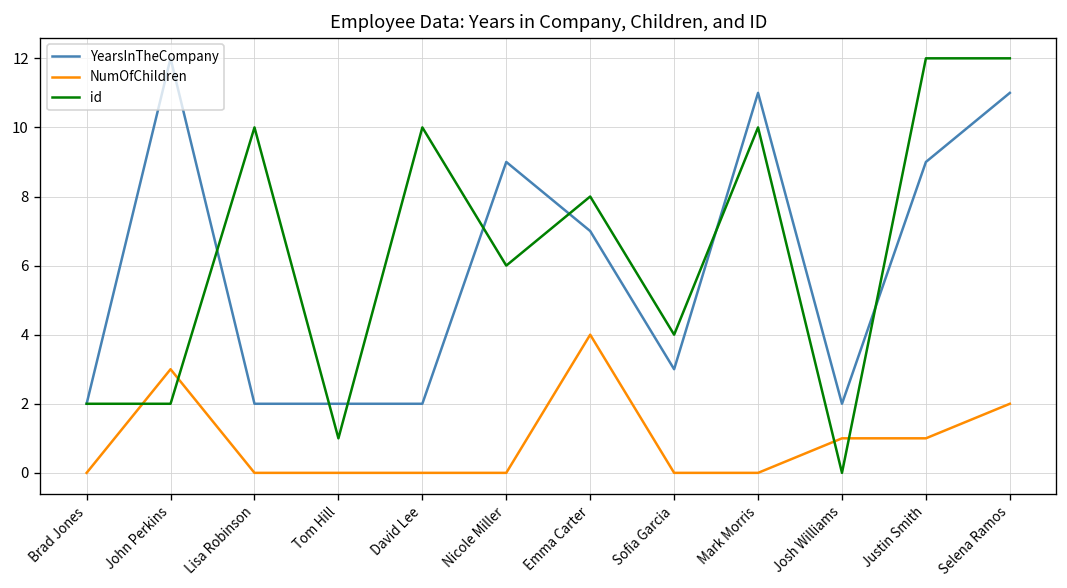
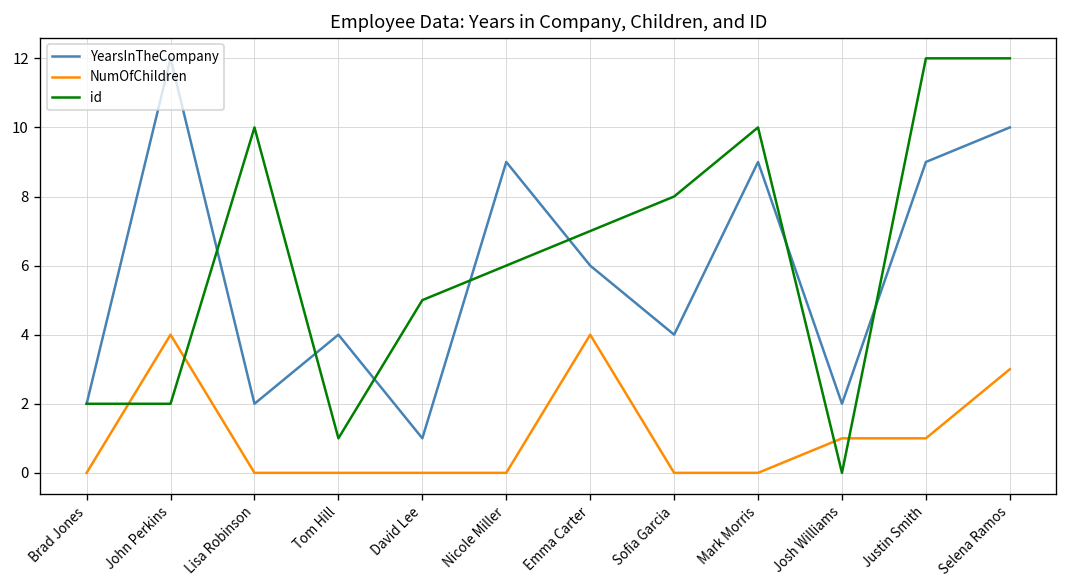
  {
    "YearsInTheCompany": {
      "Lisa Robinson": 2,
-     "Tom Hill": 2,
-     "David Lee": 2,
+     "Tom Hill": 4,
+     "David Lee": 1,
      "Nicole Miller": 9,
-     "Emma Carter": 7,
-     "Sofia Garcia": 3,
-     "Mark Morris": 11,
+     "Emma Carter": 6,
+     "Sofia Garcia": 4,
+     "Mark Morris": 9,
      "Josh Williams": 2,
      "Justin Smith": 9,
-     "Selena Ramos": 11
+     "Selena Ramos": 10
    },
    "NumOfChildren": {
      "Brad Jones": 0,
-     "John Perkins": 3,
+     "John Perkins": 4,
      "Lisa Robinson": 0,
      "Tom Hill": 0,
      "David Lee": 0,
      "Nicole Miller": 0,
      "Emma Carter": 4,
      "Sofia Garcia": 0,
      "Mark Morris": 0,
      "Josh Williams": 1,
      "Justin Smith": 1,
-     "Selena Ramos": 2
+     "Selena Ramos": 3
    },
    "id": {
      "John Perkins": 2,
      "Lisa Robinson": 10,
      "Tom Hill": 1,
-     "David Lee": 10,
+     "David Lee": 5,
      "Nicole Miller": 6,
-     "Emma Carter": 8,
-     "Sofia Garcia": 4,
+     "Emma Carter": 7,
+     "Sofia Garcia": 8,
      "Mark Morris": 10,
      "Josh Williams": 0,
      "Justin Smith": 12,
      "Selena Ramos": 12
    }
  }
